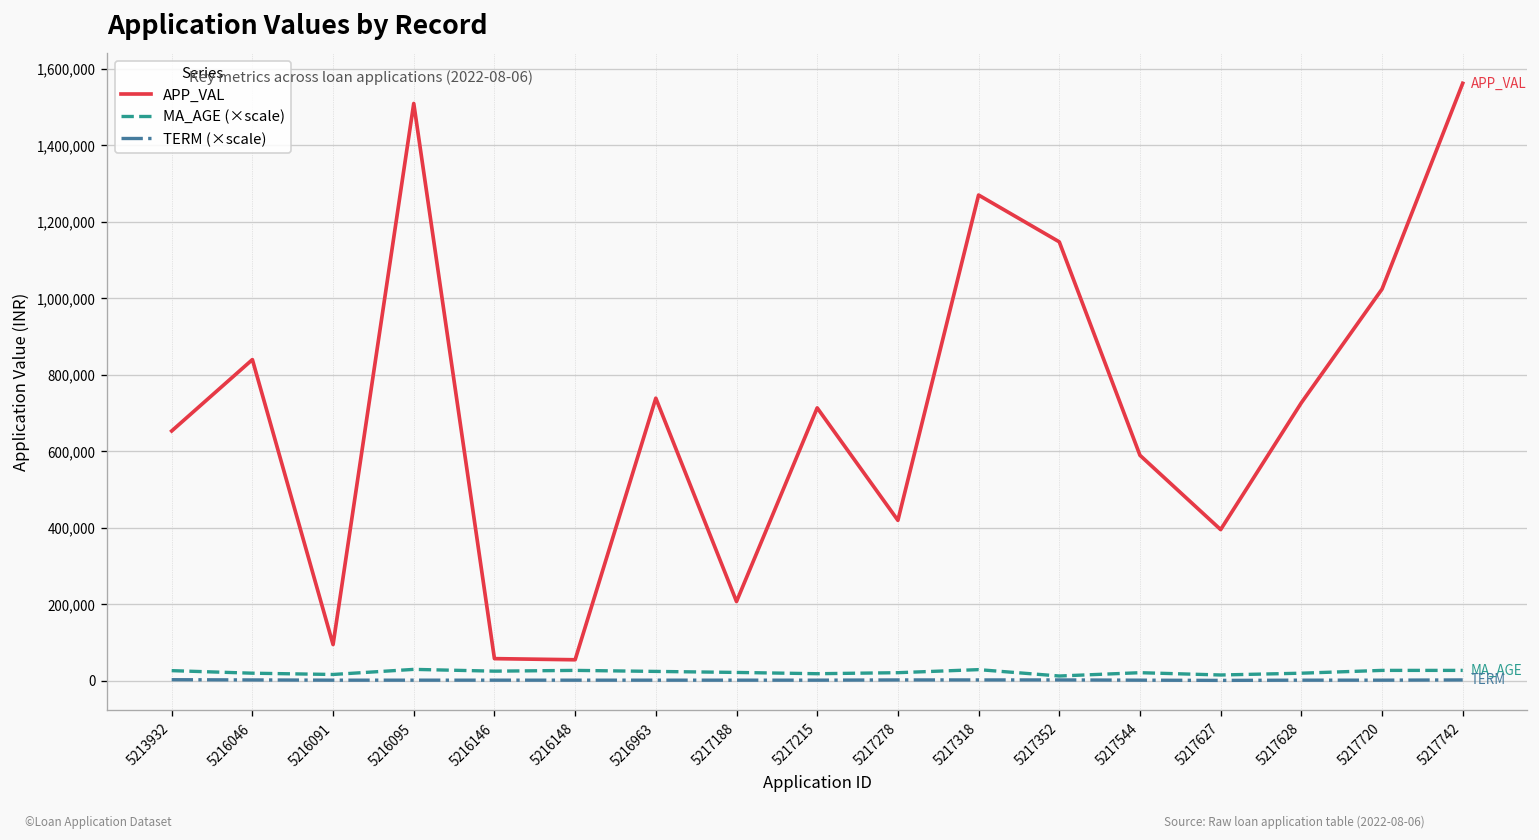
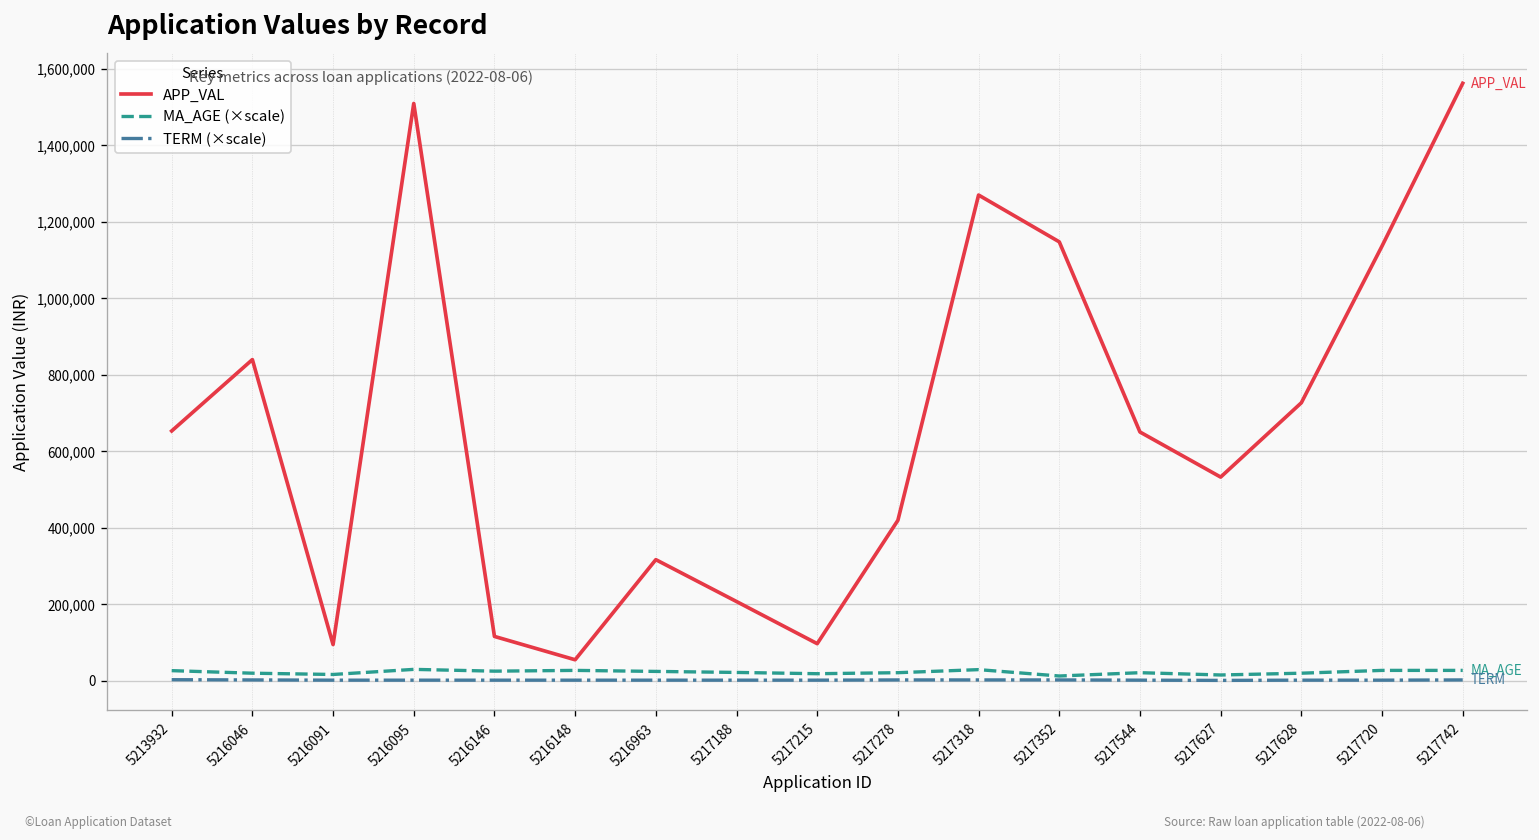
  {
    "APP_VAL": {
      "5213932": "650,000",
      "5216046": "840,000",
      "5216091": "90,000",
      "5216095": "1,510,000",
-     "5216146": "60,000",
+     "5216146": "120,000",
      "5216148": "60,000",
-     "5216963": "740,000",
+     "5216963": "320,000",
      "5217188": "210,000",
-     "5217215": "710,000",
+     "5217215": "100,000",
      "5217278": "420,000",
      "5217318": "1,270,000",
      "5217352": "1,150,000",
-     "5217544": "590,000",
-     "5217627": "400,000",
+     "5217544": "650,000",
+     "5217627": "530,000",
      "5217628": "730,000",
-     "5217720": "1,020,000",
+     "5217720": "1,140,000",
      "5217742": "1,560,000"
    }
  }
